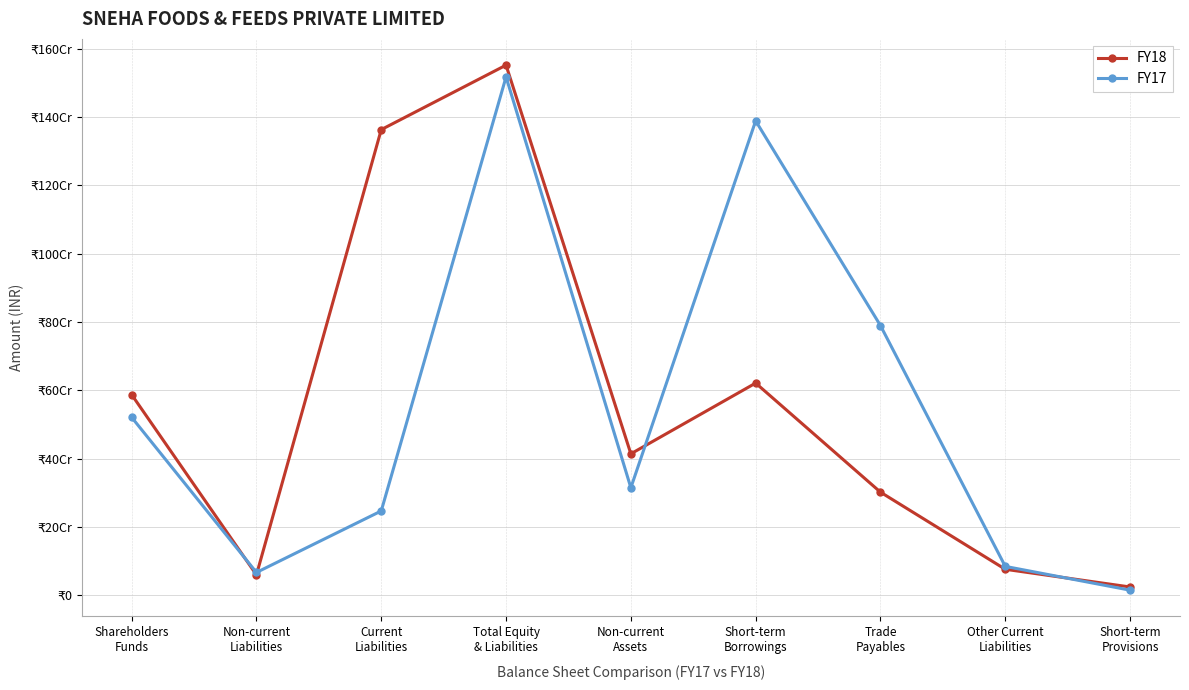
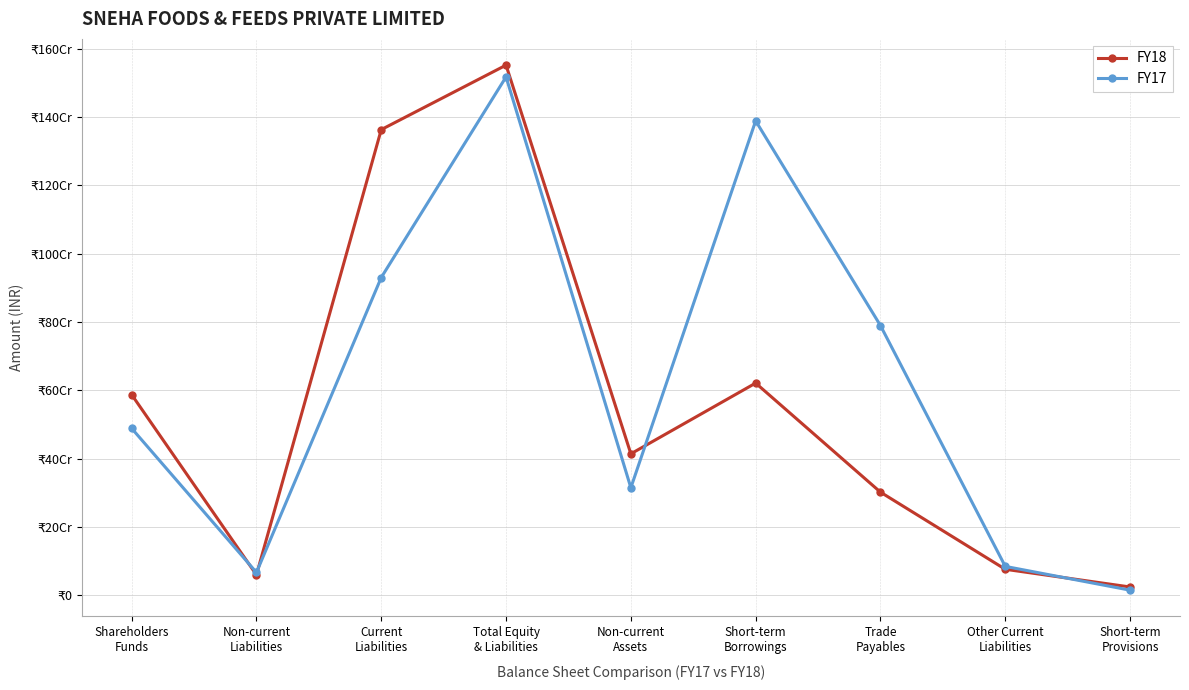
  {
    "FY18": {
      "Shareholders Funds": "₹59Cr",
      "Current Liabilities": "₹136Cr",
      "Total Equity & Liabilities": "₹155Cr",
      "Non-current Assets": "₹41Cr",
      "Short-term Borrowings": "₹62Cr",
      "Trade Payables": "₹30Cr",
      "Other Current Liabilities": "₹8Cr",
      "Short-term Provisions": "₹2Cr"
    },
    "FY17": {
-     "Shareholders Funds": "₹52Cr",
-     "Current Liabilities": "₹25Cr",
+     "Shareholders Funds": "₹49Cr",
+     "Current Liabilities": "₹93Cr",
      "Total Equity & Liabilities": "₹152Cr",
      "Non-current Assets": "₹31Cr",
      "Short-term Borrowings": "₹139Cr",
      "Trade Payables": "₹79Cr",
      "Other Current Liabilities": "₹8Cr",
      "Short-term Provisions": "₹1Cr"
    }
  }
